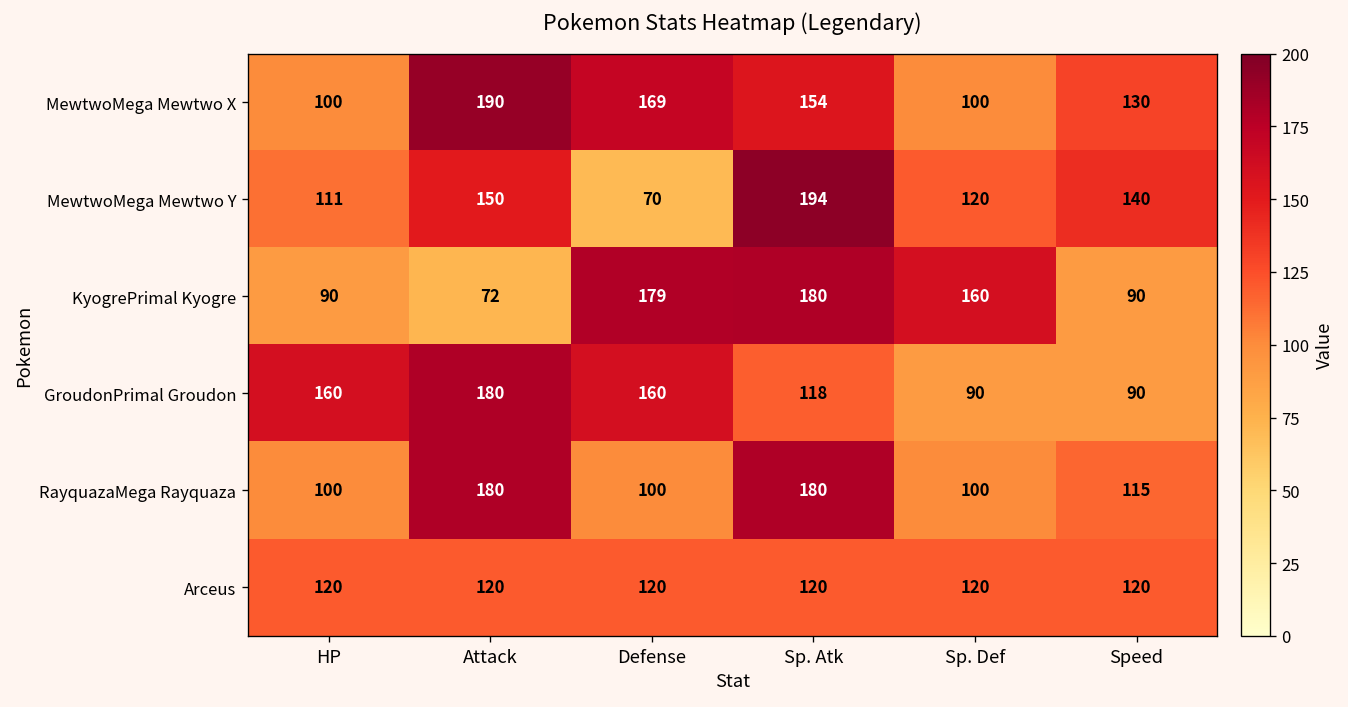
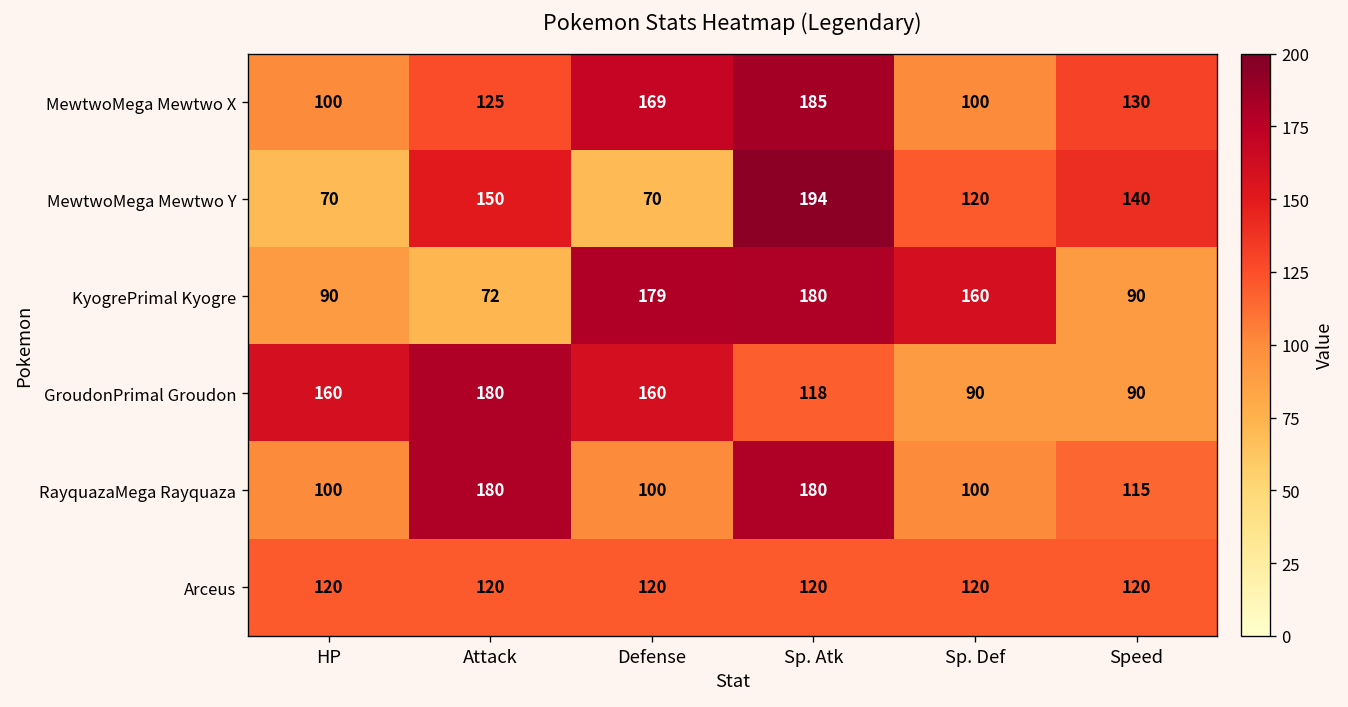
  {
    "MewtwoMega Mewtwo X": {
      "HP": 100,
-     "Attack": 190,
+     "Attack": 125,
      "Defense": 169,
-     "Sp. Atk": 154,
+     "Sp. Atk": 185,
      "Sp. Def": 100,
      "Speed": 130
    },
    "MewtwoMega Mewtwo Y": {
-     "HP": 111,
+     "HP": 70,
      "Attack": 150,
      "Defense": 70,
      "Sp. Atk": 194,
      "Sp. Def": 120,
      "Speed": 140
    },
    "KyogrePrimal Kyogre": {
      "HP": 90,
      "Attack": 72,
      "Defense": 179,
      "Sp. Atk": 180,
      "Sp. Def": 160,
      "Speed": 90
    },
    "GroudonPrimal Groudon": {
      "HP": 160,
      "Attack": 180,
      "Defense": 160,
      "Sp. Atk": 118,
      "Sp. Def": 90,
      "Speed": 90
    },
    "RayquazaMega Rayquaza": {
      "HP": 100,
      "Attack": 180,
      "Defense": 100,
      "Sp. Atk": 180,
      "Sp. Def": 100,
      "Speed": 115
    },
    "Arceus": {
      "HP": 120,
      "Attack": 120,
      "Defense": 120,
      "Sp. Atk": 120,
      "Sp. Def": 120,
      "Speed": 120
    }
  }
